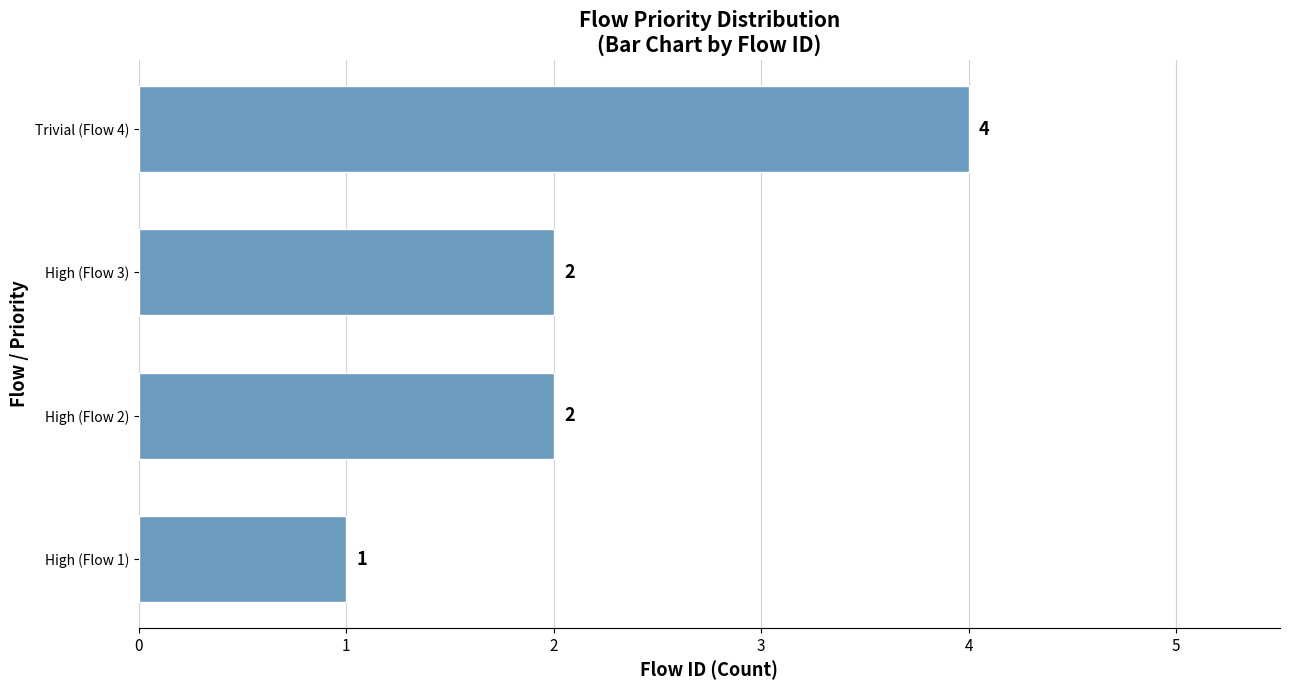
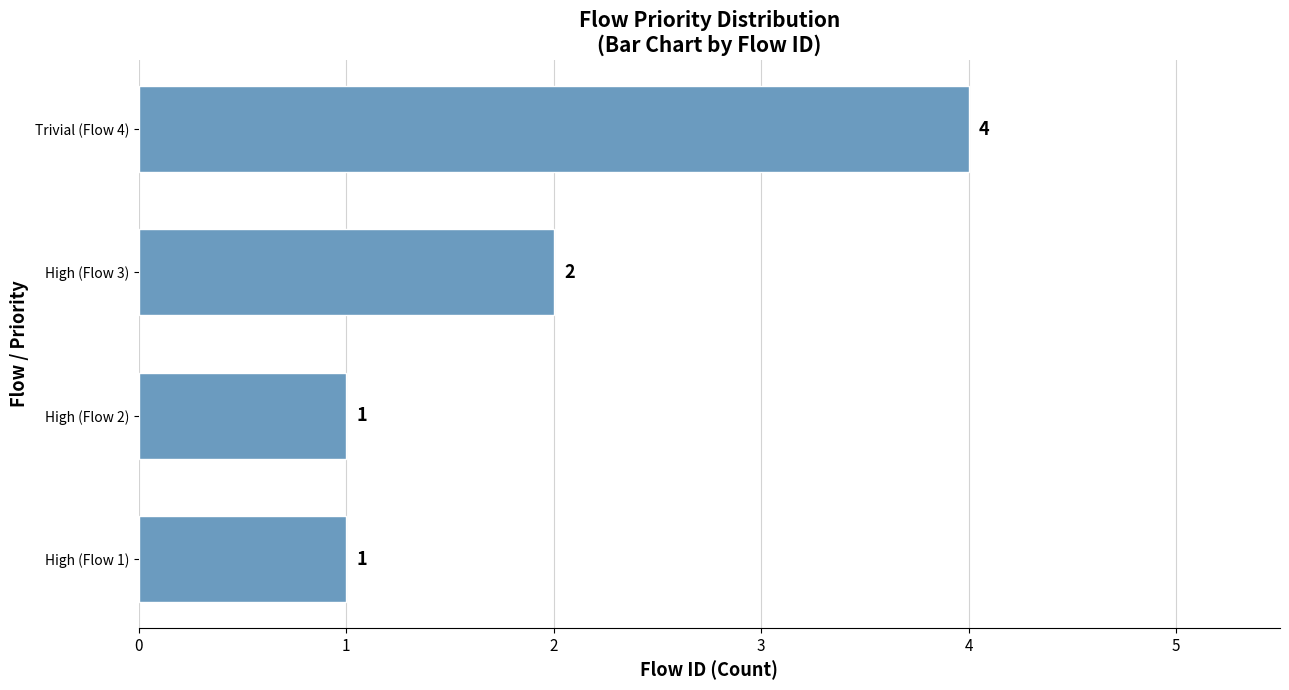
  {
    "Trivial (Flow 4)": 4,
    "High (Flow 3)": 2,
-   "High (Flow 2)": 2,
+   "High (Flow 2)": 1,
    "High (Flow 1)": 1
  }
